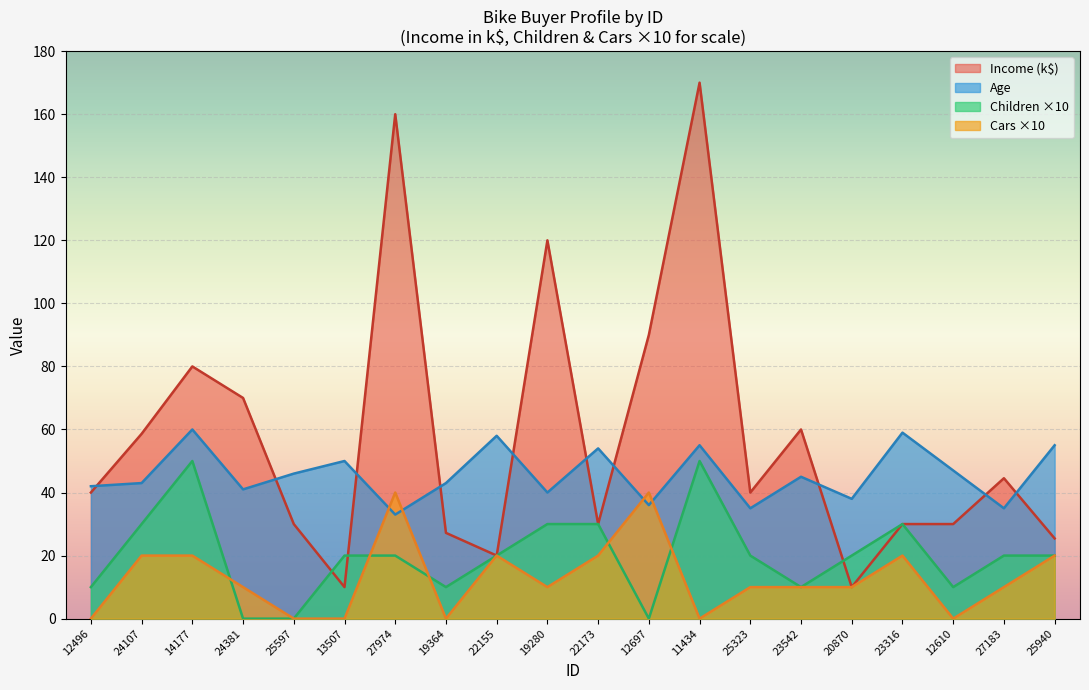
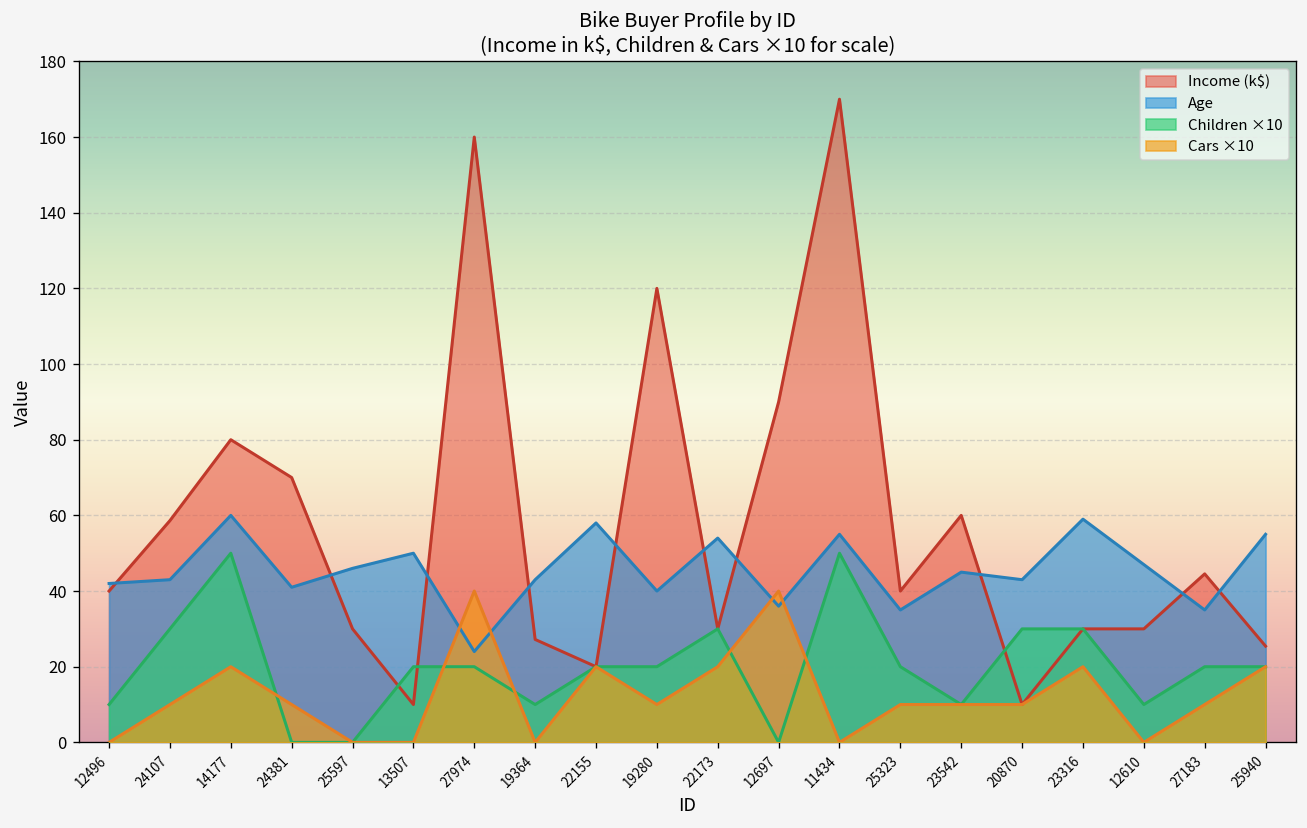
  {
    "Income (k$)": {
      "12496": 40,
      "24107": 59,
      "14177": 80,
      "24381": 70,
      "25597": 30,
      "13507": 10,
      "27974": 160,
      "19364": 27,
      "19280": 120,
      "12697": 90,
      "11434": 170,
      "25323": 40,
      "23542": 60,
      "12610": 30,
      "27183": 45,
      "25940": 25
    },
    "Age": {
      "12496": 42,
      "24107": 43,
      "14177": 60,
      "24381": 41,
      "25597": 46,
      "13507": 50,
-     "27974": 33,
+     "27974": 24,
      "19364": 43,
      "22155": 58,
      "19280": 40,
      "22173": 54,
      "12697": 36,
      "11434": 55,
      "25323": 35,
      "23542": 45,
-     "20870": 38,
+     "20870": 43,
      "23316": 59,
      "12610": 47,
      "27183": 35,
      "25940": 55
    },
    "Children ×10": {
      "12496": 10,
      "24107": 30,
      "14177": 50,
      "24381": 0,
      "13507": 20,
      "27974": 20,
      "19364": 10,
-     "19280": 30,
+     "19280": 20,
      "12697": 0,
      "11434": 50,
      "25323": 20,
-     "20870": 20,
+     "20870": 30,
      "12610": 10,
      "27183": 20
    },
    "Cars ×10": {
      "12496": 0,
-     "24107": 20,
+     "24107": 10,
      "14177": 20,
      "24381": 10,
      "13507": 0,
      "27974": 40,
      "19364": 0,
      "19280": 10,
      "22173": 20,
      "12697": 40,
      "11434": 0,
      "25323": 10,
      "23316": 20,
      "12610": 0,
      "27183": 10
    }
  }
